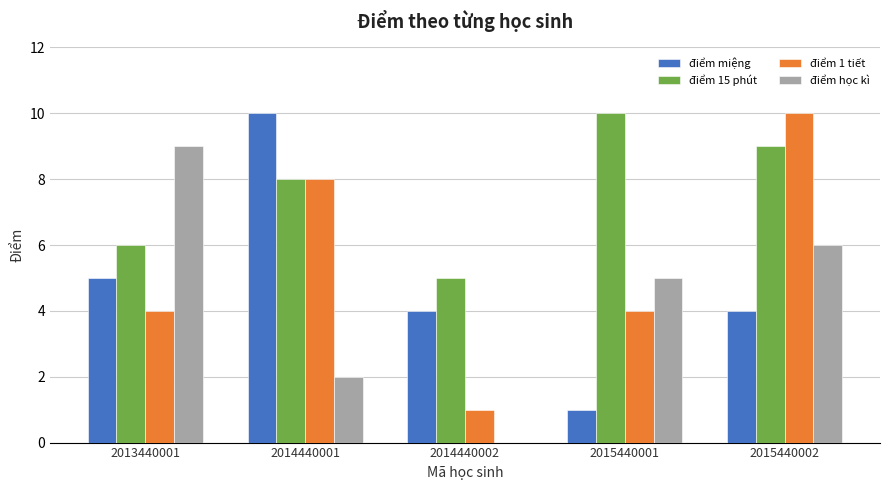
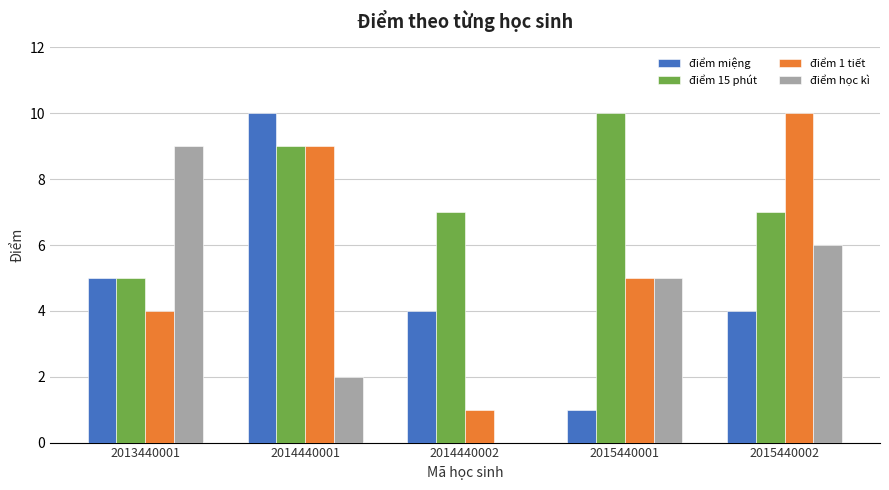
  {
    "điểm miệng": {
      "2013440001": 5,
      "2014440001": 10,
      "2014440002": 4,
      "2015440001": 1,
      "2015440002": 4
    },
    "điểm 15 phút": {
-     "2013440001": 6,
-     "2014440001": 8,
-     "2014440002": 5,
+     "2013440001": 5,
+     "2014440001": 9,
+     "2014440002": 7,
      "2015440001": 10,
-     "2015440002": 9
+     "2015440002": 7
    },
    "điểm 1 tiết": {
      "2013440001": 4,
-     "2014440001": 8,
+     "2014440001": 9,
      "2014440002": 1,
-     "2015440001": 4,
+     "2015440001": 5,
      "2015440002": 10
    },
    "điểm học kì": {
      "2013440001": 9,
      "2014440001": 2,
      "2014440002": 0,
      "2015440001": 5,
      "2015440002": 6
    }
  }
